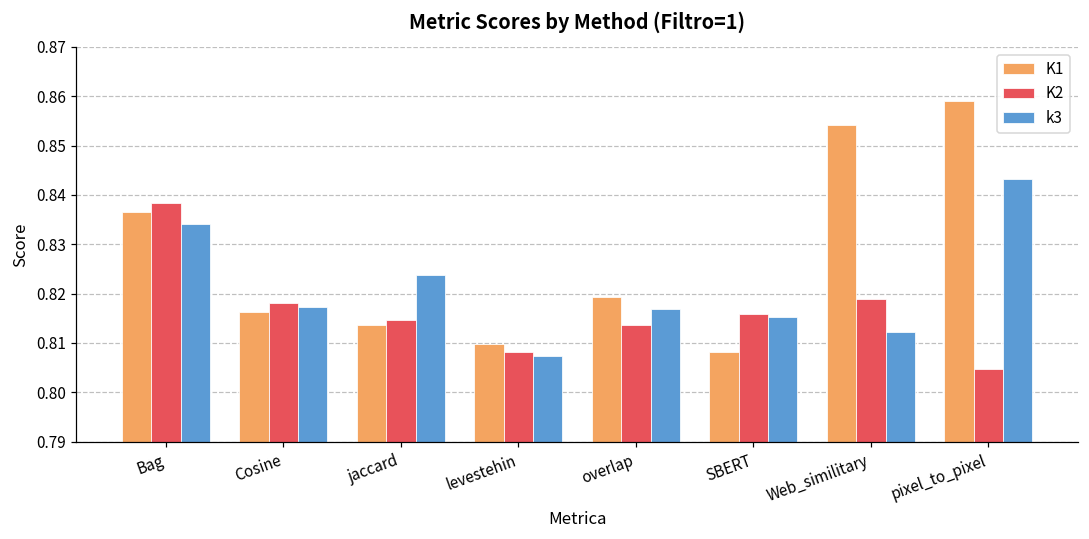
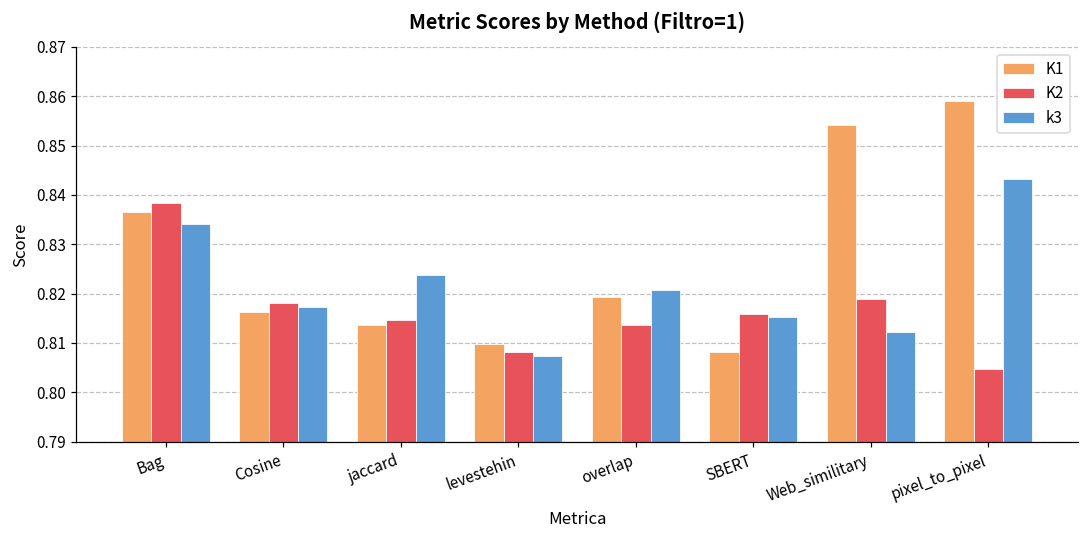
  {
    "K1": {
      "Bag": 0.837,
      "Cosine": 0.816,
      "jaccard": 0.814,
      "levestehin": 0.810,
      "overlap": 0.819,
      "SBERT": 0.808,
      "Web_similitary": 0.854,
      "pixel_to_pixel": 0.859
    },
    "K2": {
      "Bag": 0.838,
      "Cosine": 0.818,
      "jaccard": 0.815,
      "levestehin": 0.808,
      "overlap": 0.814,
      "SBERT": 0.816,
      "Web_similitary": 0.819,
      "pixel_to_pixel": 0.805
    },
    "k3": {
      "Bag": 0.834,
      "Cosine": 0.817,
      "jaccard": 0.824,
      "levestehin": 0.807,
-     "overlap": 0.817,
+     "overlap": 0.821,
      "SBERT": 0.815,
      "Web_similitary": 0.812,
      "pixel_to_pixel": 0.843
    }
  }
